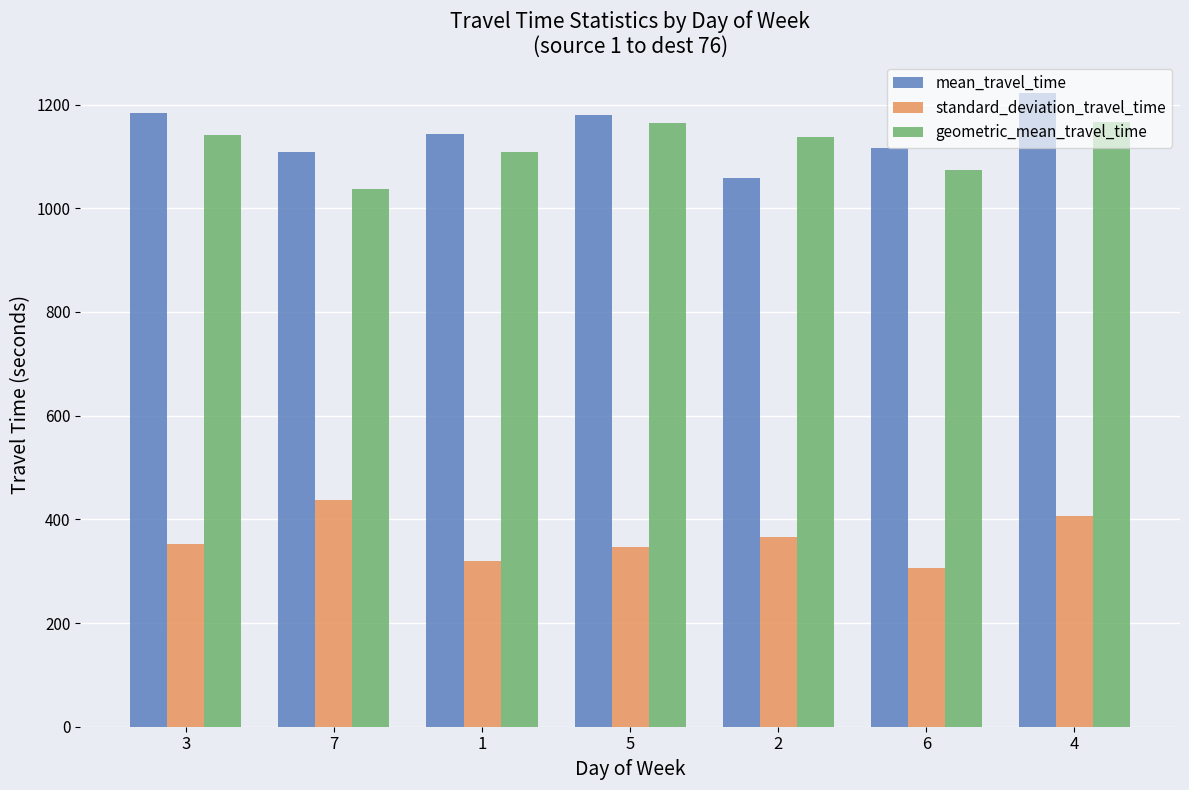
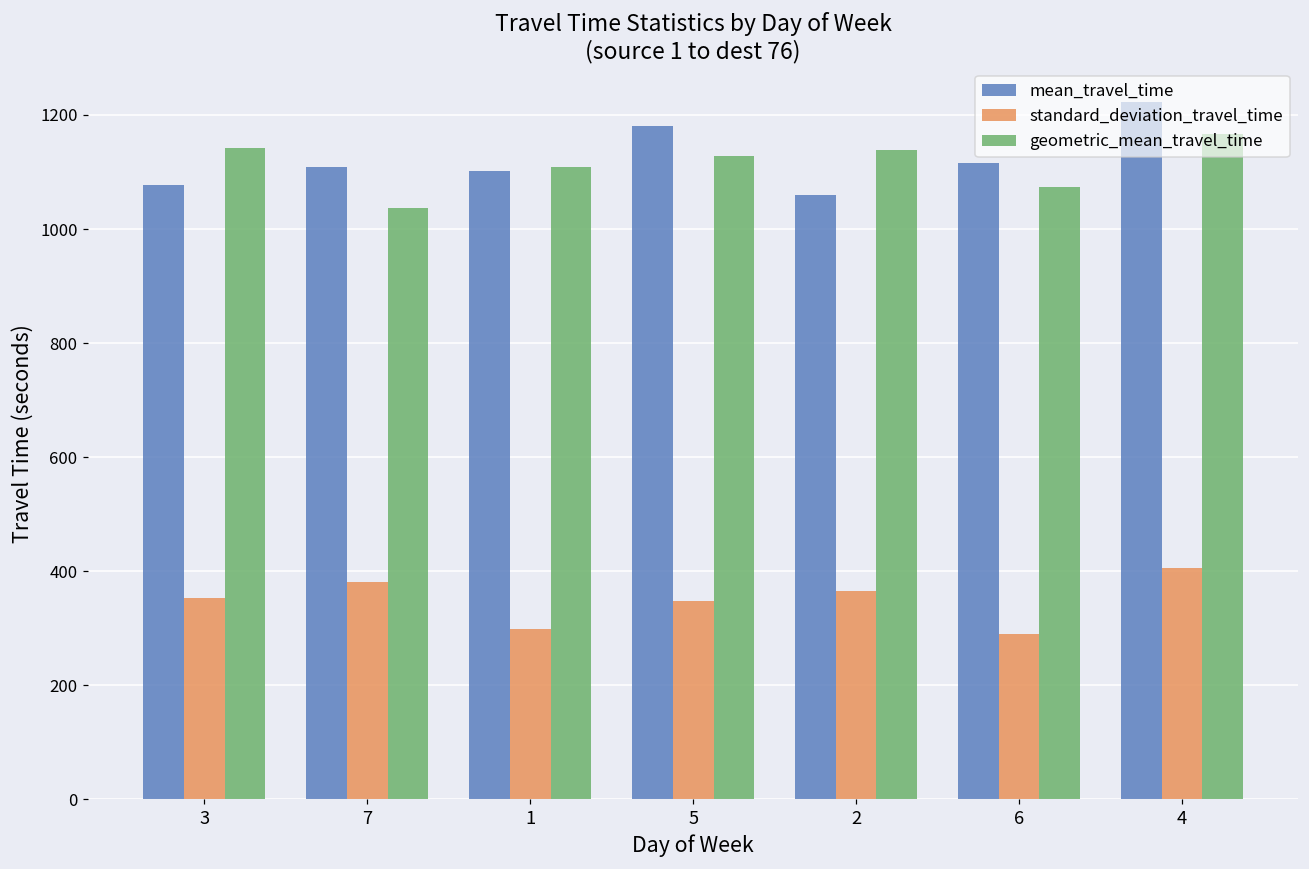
  {
    "mean_travel_time": {
-     "3": 1180,
+     "3": 1080,
      "7": 1110,
-     "1": 1140,
+     "1": 1100,
      "5": 1180,
      "2": 1060,
      "6": 1120
    },
    "standard_deviation_travel_time": {
      "3": 350,
-     "7": 440,
-     "1": 320,
+     "7": 380,
+     "1": 300,
      "5": 350,
      "2": 370,
-     "6": 310,
+     "6": 290,
      "4": 410
    },
    "geometric_mean_travel_time": {
      "3": 1140,
      "7": 1040,
      "1": 1110,
-     "5": 1160,
+     "5": 1130,
      "2": 1140,
      "6": 1070
    }
  }
